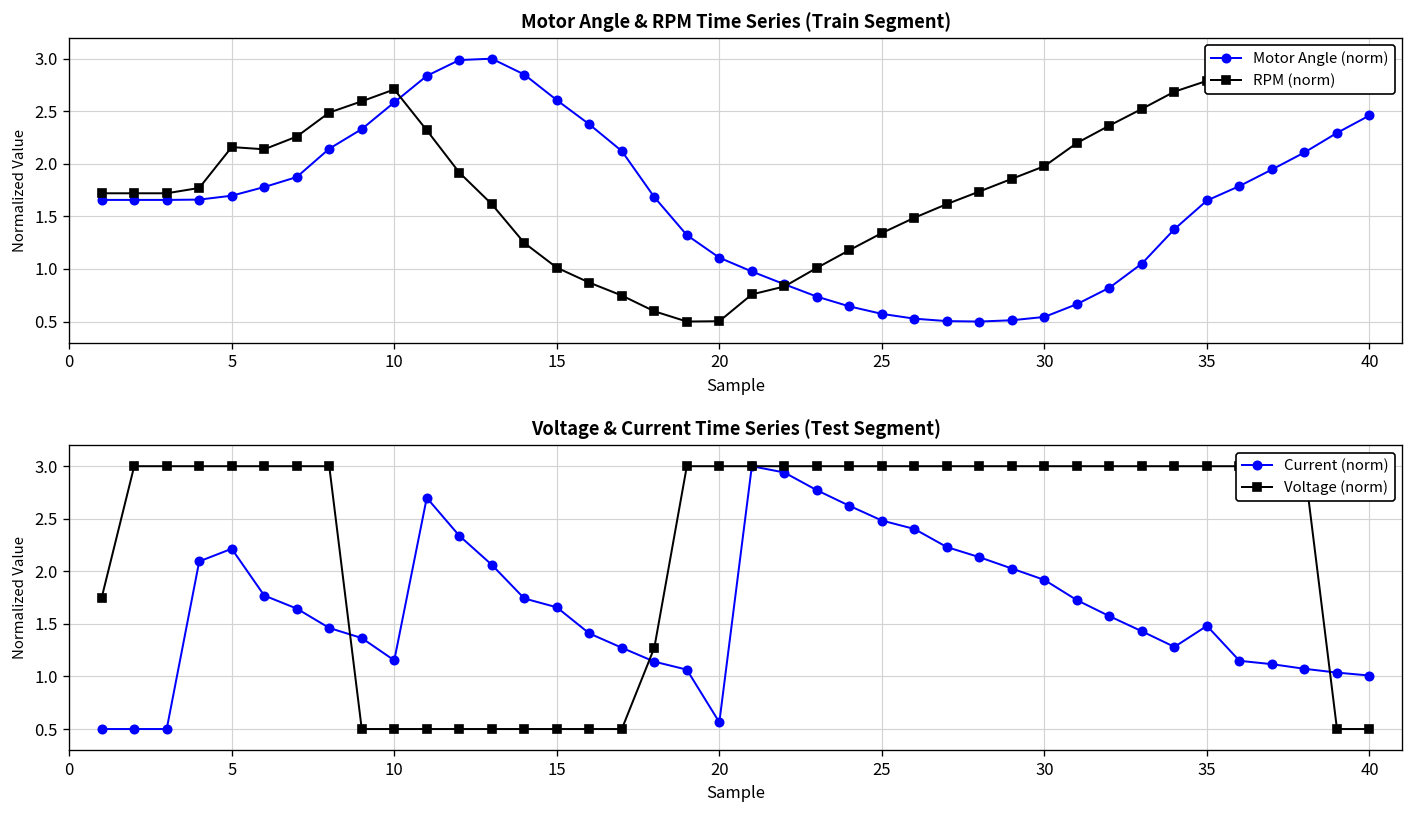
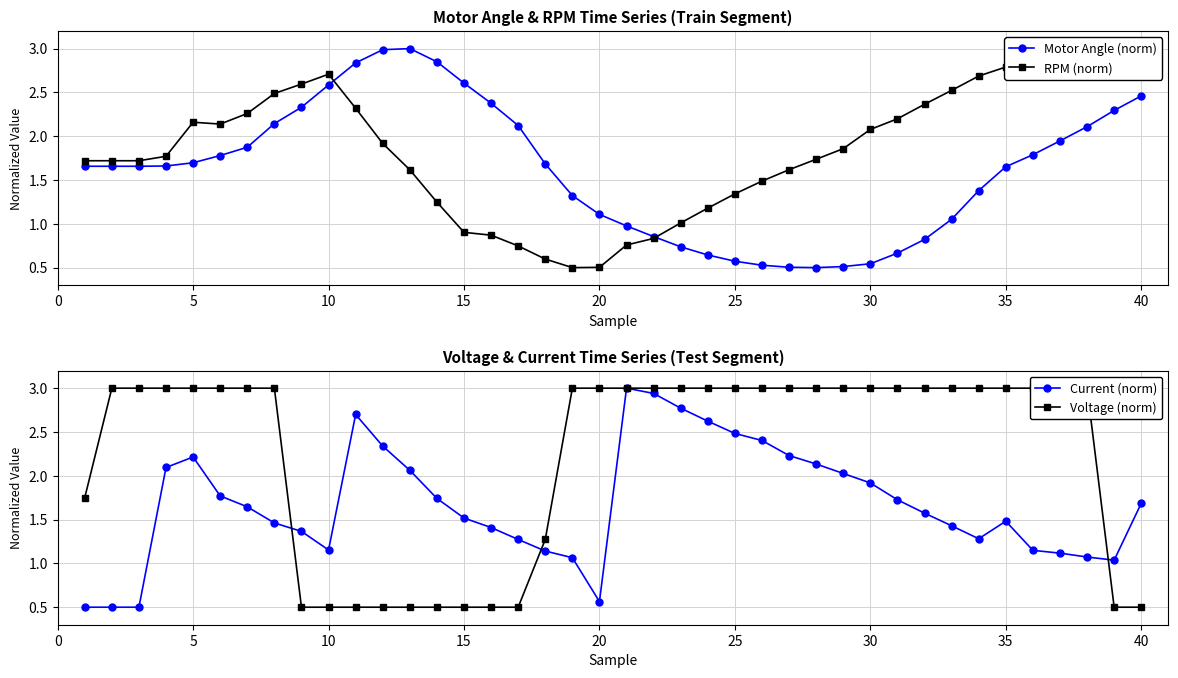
  {
    "Motor Angle & RPM Time Series (Train Segment)": {
      "Motor Angle (norm)": {
        "5": 1.7,
        "10": 2.6,
        "15": 2.6,
        "20": 1.1,
        "25": 0.6,
        "30": 0.5,
        "35": 1.7,
        "40": 2.5
      },
      "RPM (norm)": {
        "5": 2.2,
        "10": 2.7,
-       "15": 1.0,
+       "15": 0.9,
        "20": 0.5,
        "25": 1.3,
-       "30": 2.0
+       "30": 2.1
      }
    },
    "Voltage & Current Time Series (Test Segment)": {
      "Current (norm)": {
        "5": 2.2,
        "10": 1.2,
-       "15": 1.7,
+       "15": 1.5,
        "20": 0.6,
        "25": 2.5,
        "30": 1.9,
        "35": 1.5,
-       "40": 1.0
+       "40": 1.7
      },
      "Voltage (norm)": {
        "5": 3.0,
        "10": 0.5,
        "15": 0.5,
        "20": 3.0,
        "25": 3.0,
        "30": 3.0,
        "35": 3.0,
        "40": 0.5
      }
    }
  }
